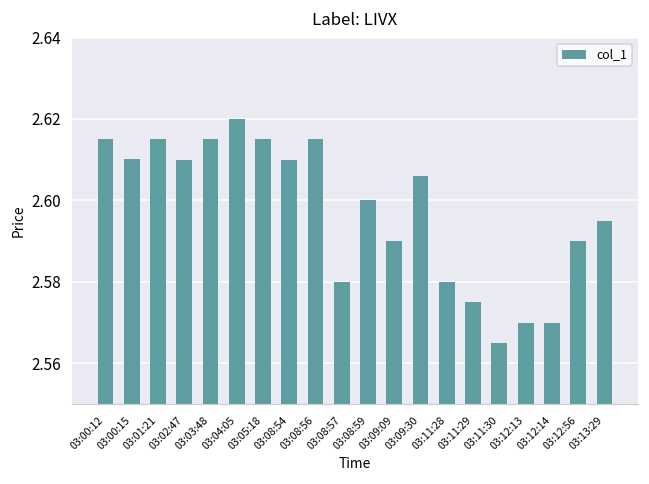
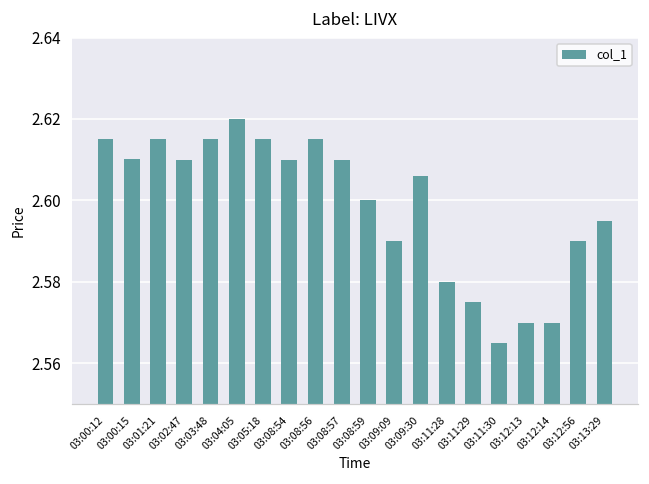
  {
    "03:00:12": 2.615,
    "03:00:15": 2.61,
    "03:01:21": 2.615,
    "03:02:47": 2.61,
    "03:03:48": 2.615,
    "03:04:05": 2.62,
    "03:05:18": 2.615,
    "03:08:54": 2.61,
    "03:08:56": 2.615,
-   "03:08:57": 2.58,
+   "03:08:57": 2.61,
    "03:08:59": 2.60,
    "03:09:09": 2.59,
    "03:09:30": 2.606,
    "03:11:28": 2.58,
    "03:11:29": 2.575,
    "03:11:30": 2.565,
    "03:12:13": 2.57,
    "03:12:14": 2.57,
    "03:12:56": 2.59,
    "03:13:29": 2.595
  }
